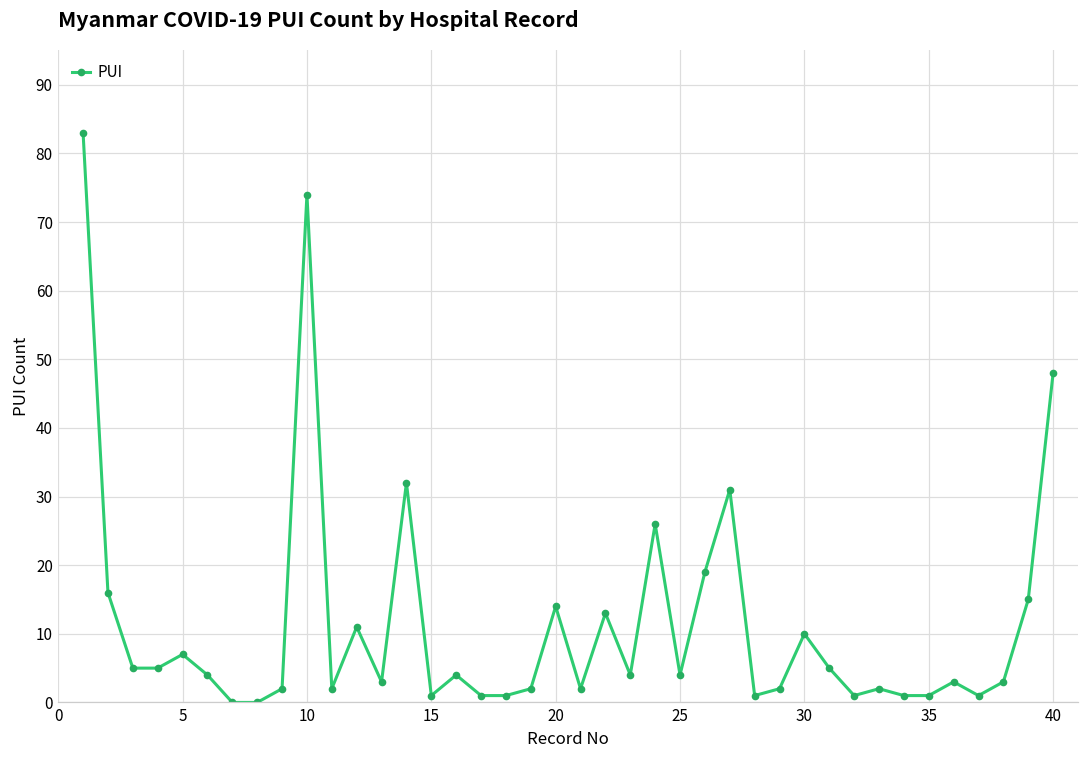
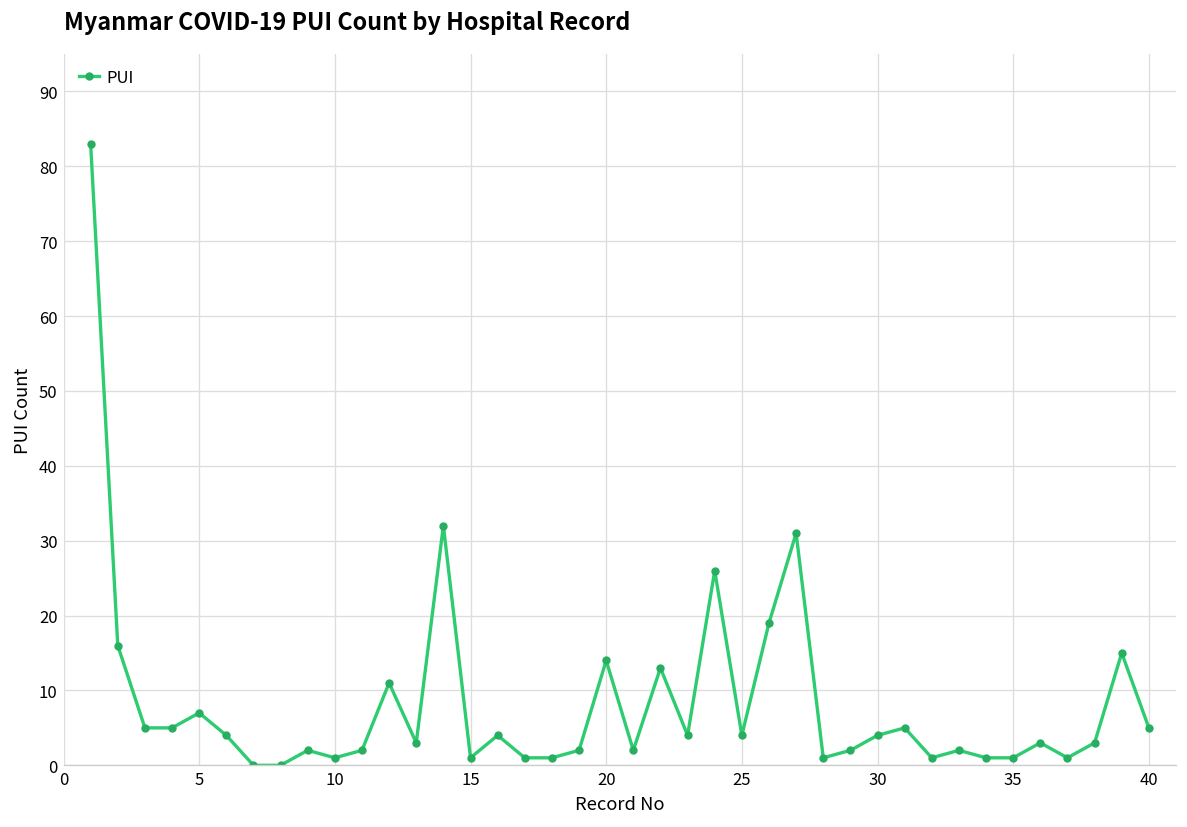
  {
    "5": 7,
-   "10": 74,
+   "10": 1,
    "15": 1,
    "20": 14,
    "25": 4,
-   "30": 10,
+   "30": 4,
    "35": 1,
-   "40": 48
+   "40": 5
  }
